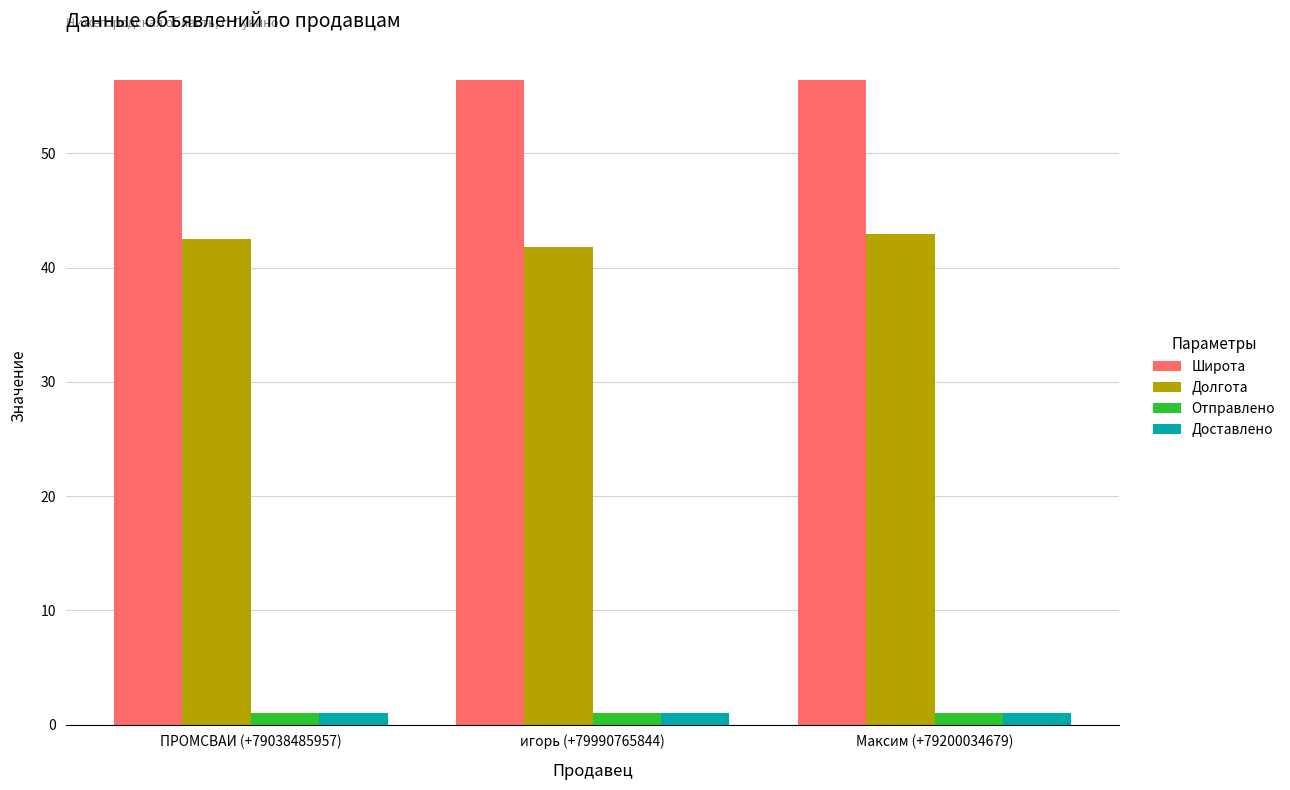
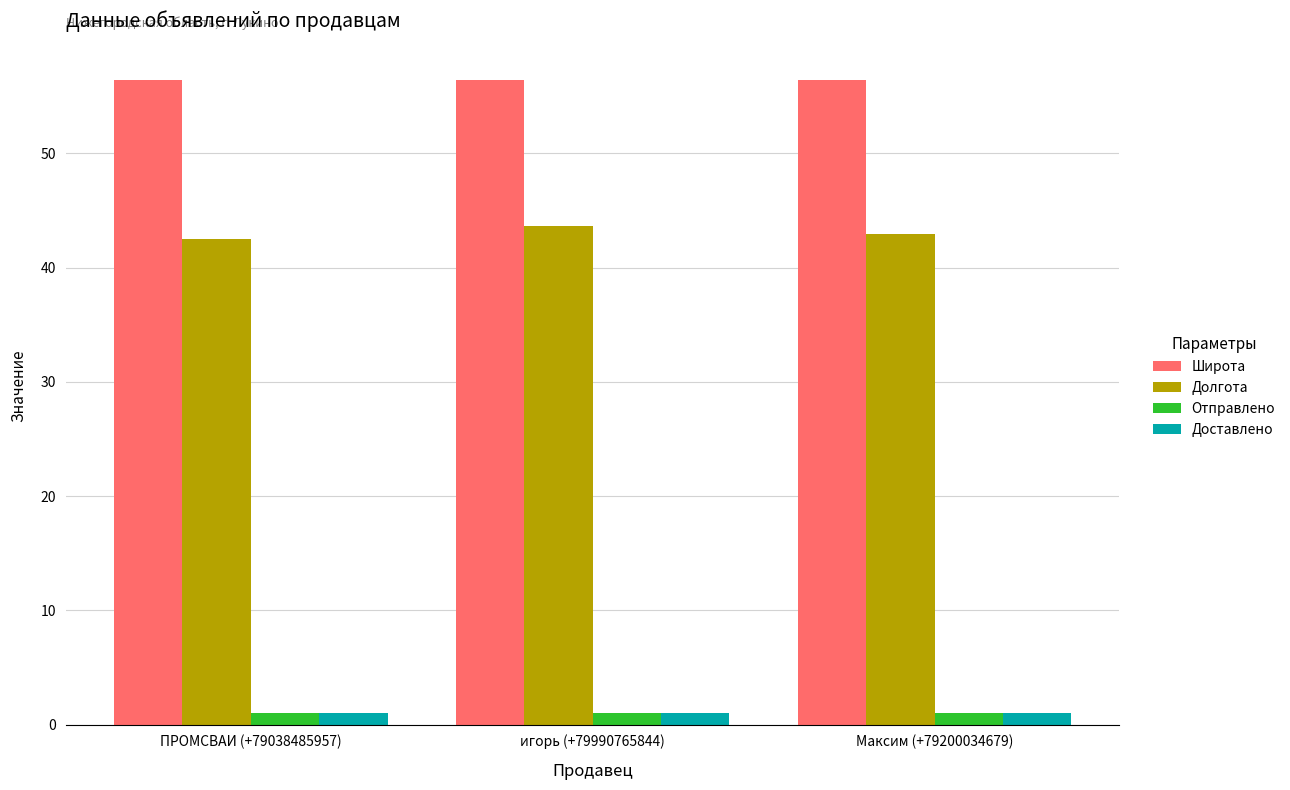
  {
    "Широта": {
      "ПРОМСВАИ (+79038485957)": 56.4,
      "игорь (+79990765844)": 56.4,
      "Максим (+79200034679)": 56.4
    },
    "Долгота": {
      "ПРОМСВАИ (+79038485957)": 42.5,
-     "игорь (+79990765844)": 41.8,
+     "игорь (+79990765844)": 43.6,
      "Максим (+79200034679)": 42.9
    },
    "Отправлено": {
      "ПРОМСВАИ (+79038485957)": 1.0,
      "игорь (+79990765844)": 1.0,
      "Максим (+79200034679)": 1.0
    },
    "Доставлено": {
      "ПРОМСВАИ (+79038485957)": 1.0,
      "игорь (+79990765844)": 1.0,
      "Максим (+79200034679)": 1.0
    }
  }
